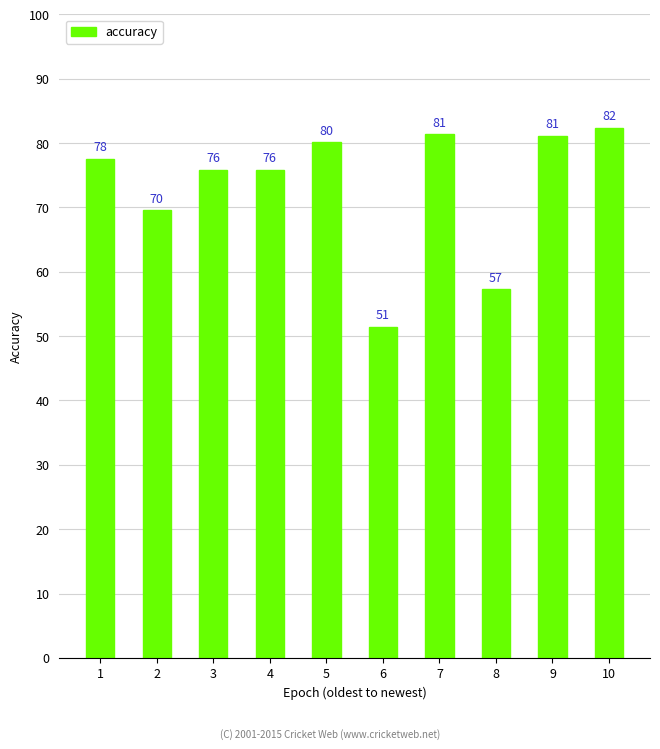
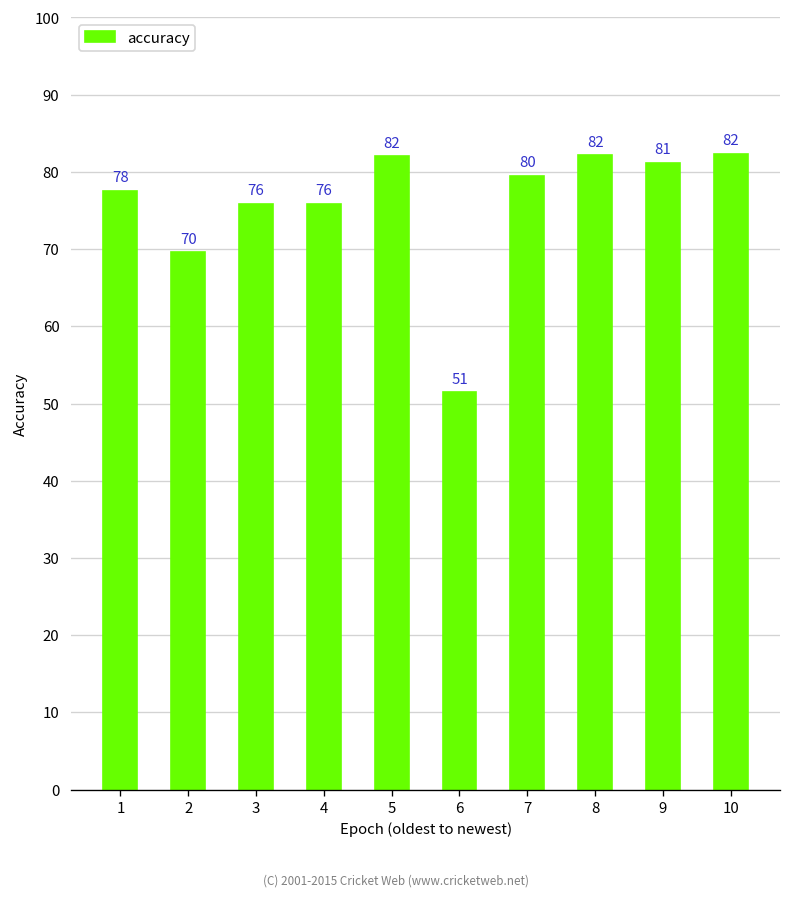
  {
    "1": 78,
    "2": 70,
    "3": 76,
    "4": 76,
-   "5": 80,
+   "5": 82,
    "6": 51,
-   "7": 81,
-   "8": 57,
+   "7": 80,
+   "8": 82,
    "9": 81,
    "10": 82
  }
